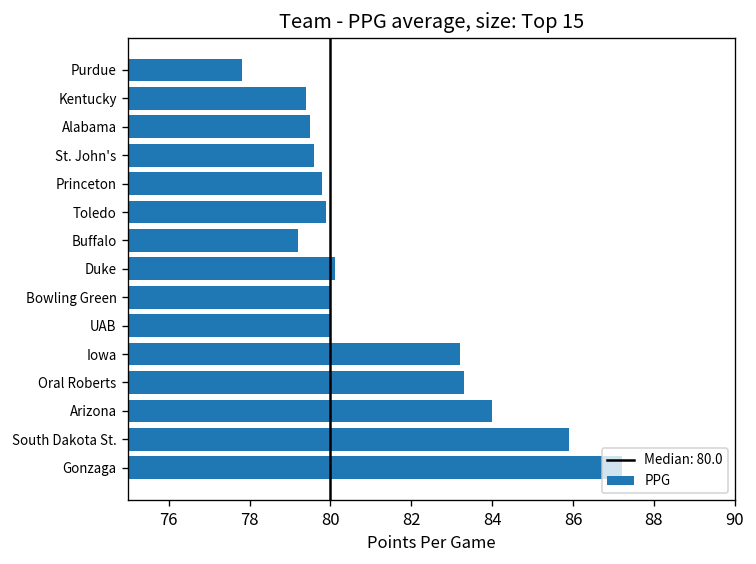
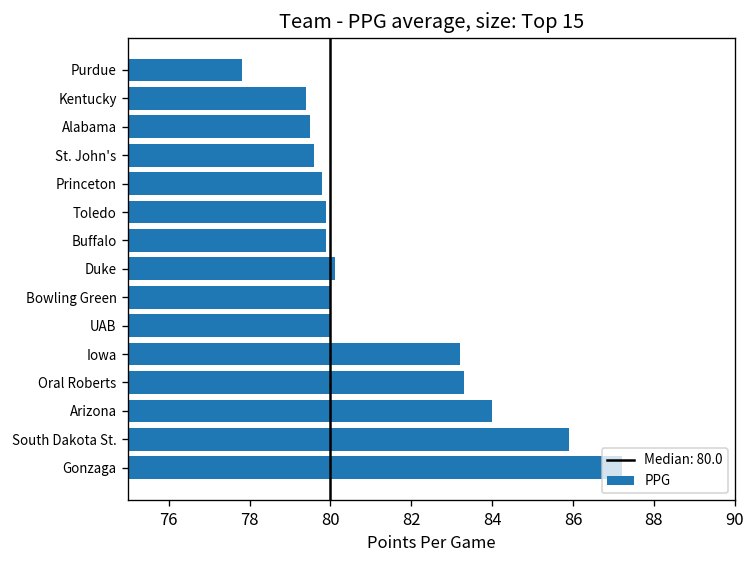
  {
    "Purdue": 77.8,
    "Kentucky": 79.4,
    "Alabama": 79.5,
    "St. John's": 79.6,
    "Princeton": 79.8,
    "Toledo": 79.9,
-   "Buffalo": 79.2,
+   "Buffalo": 79.9,
    "Duke": 80.1,
    "Bowling Green": 80.0,
    "UAB": 80.0,
    "Iowa": 83.2,
    "Oral Roberts": 83.3,
    "Arizona": 84.0,
    "South Dakota St.": 85.9
  }
